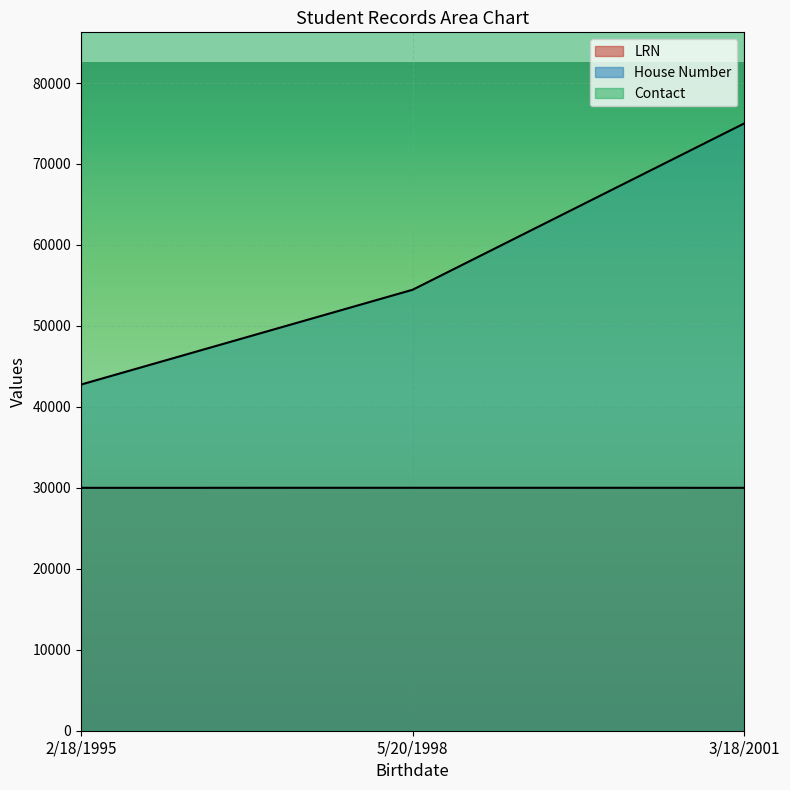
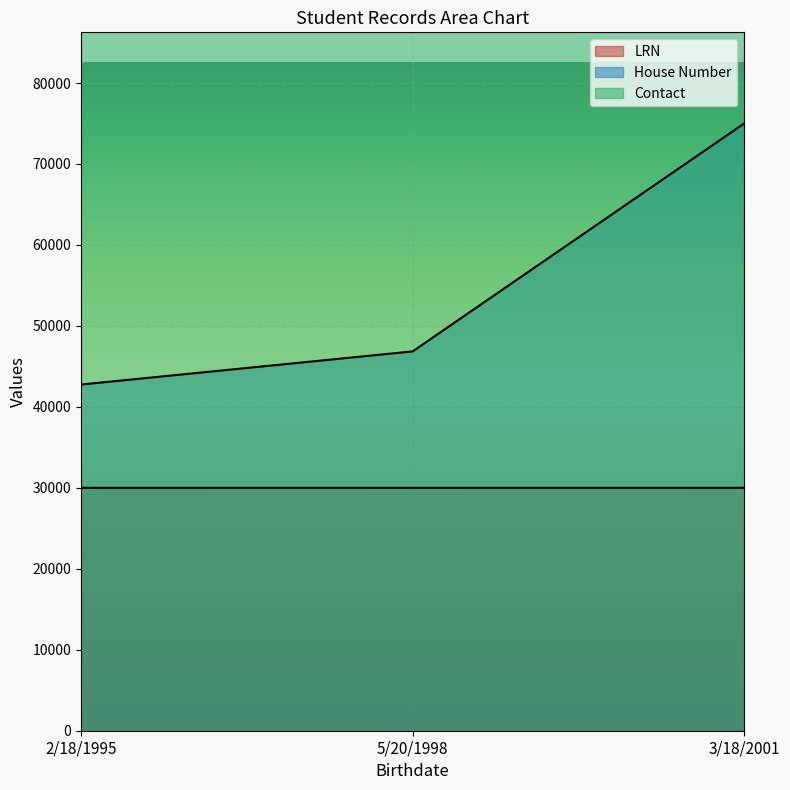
  {
    "LRN": {
      "2/18/1995": 30000,
      "5/20/1998": 30000,
      "3/18/2001": 30000
    },
    "House Number": {
      "2/18/1995": 43000,
-     "5/20/1998": 54000,
+     "5/20/1998": 47000,
      "3/18/2001": 75000
    }
  }
